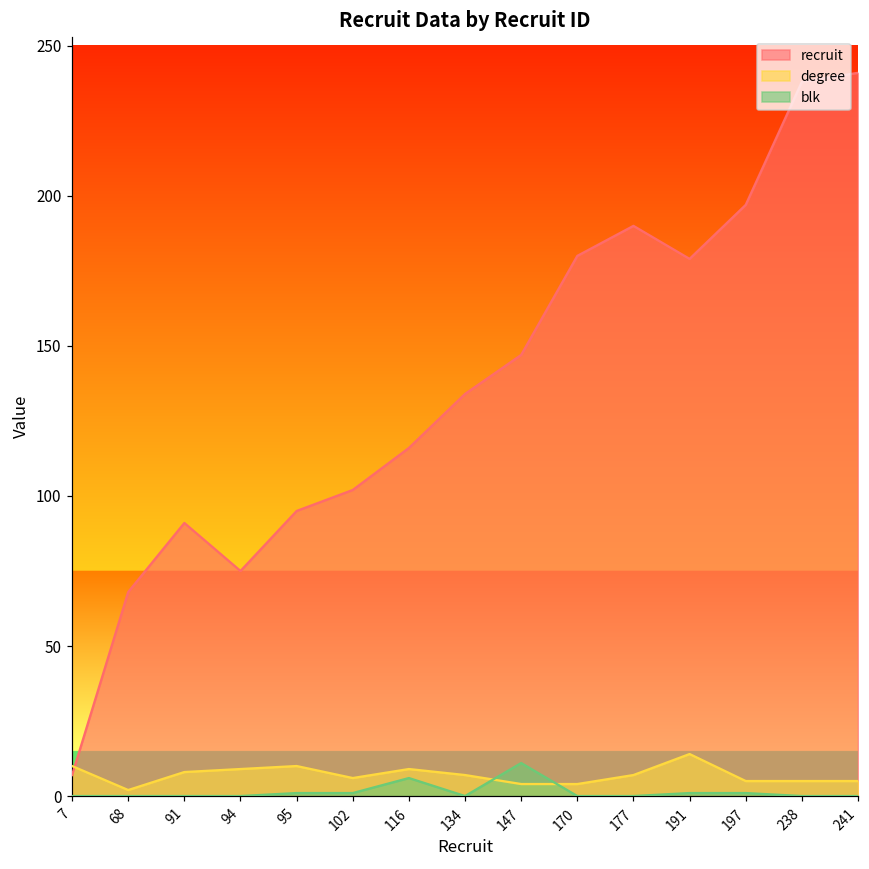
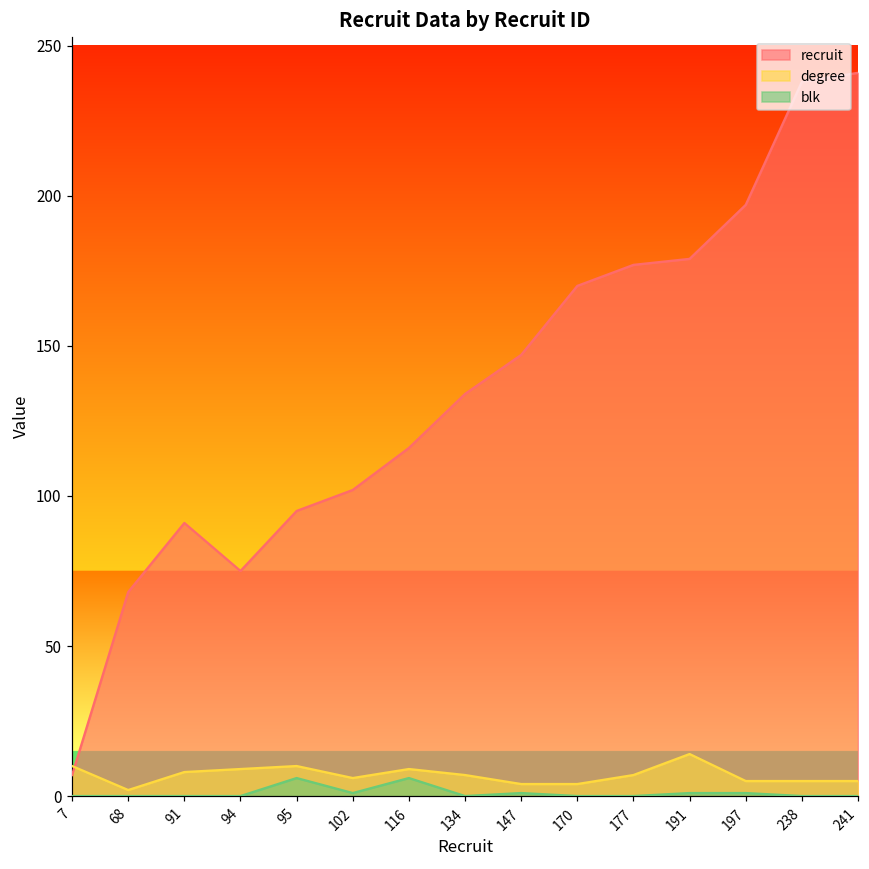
  {
    "recruit": {
      "7": 7,
      "68": 68,
      "91": 91,
      "94": 75,
      "95": 95,
      "102": 102,
      "116": 116,
      "134": 134,
      "147": 147,
-     "170": 180,
-     "177": 190,
+     "170": 170,
+     "177": 177,
      "191": 179,
      "197": 197,
      "241": 241
    },
    "degree": {
      "7": 10,
      "68": 2,
      "91": 8,
      "94": 9,
      "95": 10,
      "102": 6,
      "116": 9,
      "134": 7,
      "147": 4,
      "170": 4,
      "177": 7,
      "191": 14,
      "197": 5,
      "238": 5,
      "241": 5
    },
    "blk": {
      "7": 0,
      "68": 0,
      "91": 0,
      "94": 0,
-     "95": 1,
+     "95": 6,
      "102": 1,
      "116": 6,
      "134": 0,
-     "147": 11,
+     "147": 1,
      "170": 0,
      "177": 0,
      "191": 1,
      "197": 1,
      "238": 0,
      "241": 0
    }
  }
